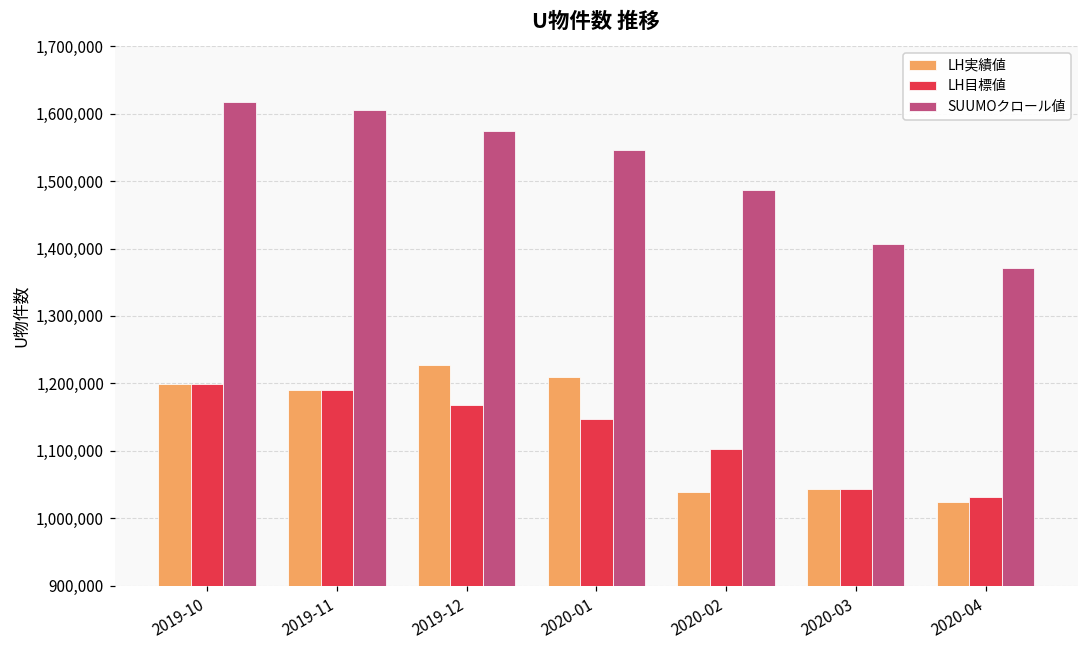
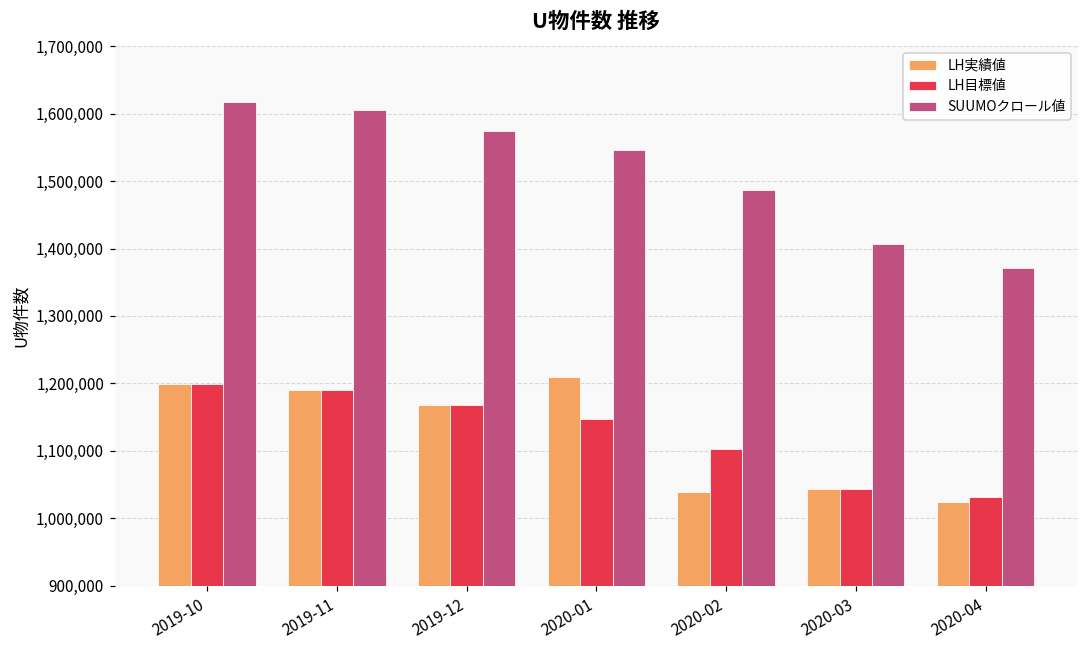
  {
    "LH実績値": {
      "2019-10": "1,200,000",
      "2019-11": "1,190,000",
-     "2019-12": "1,230,000",
+     "2019-12": "1,170,000",
      "2020-01": "1,210,000",
      "2020-02": "1,040,000",
      "2020-03": "1,040,000",
      "2020-04": "1,020,000"
    },
    "LH目標値": {
      "2019-10": "1,200,000",
      "2019-11": "1,190,000",
      "2019-12": "1,170,000",
      "2020-01": "1,150,000",
      "2020-02": "1,100,000",
      "2020-03": "1,040,000",
      "2020-04": "1,030,000"
    },
    "SUUMOクロール値": {
      "2019-10": "1,620,000",
      "2019-11": "1,610,000",
      "2019-12": "1,570,000",
      "2020-01": "1,550,000",
      "2020-02": "1,490,000",
      "2020-03": "1,410,000",
      "2020-04": "1,370,000"
    }
  }
